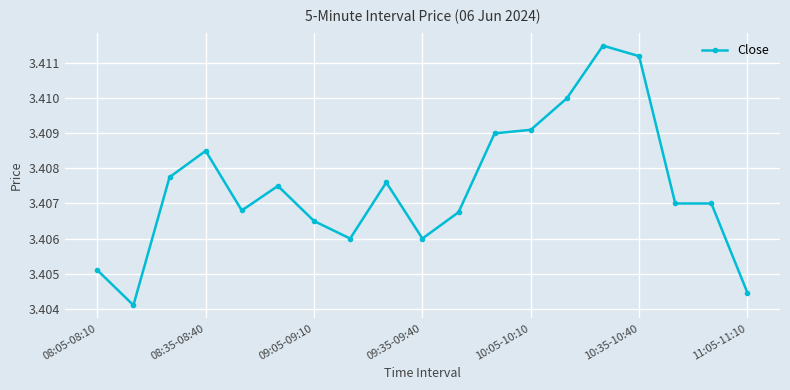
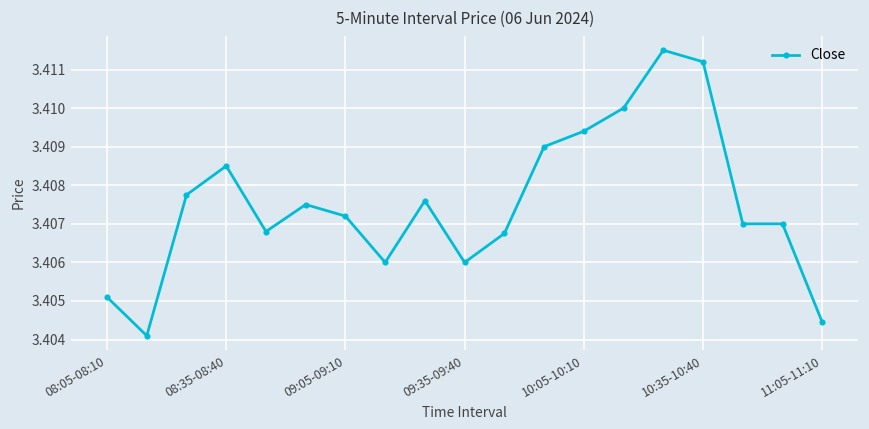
  {
    "08:05-08:10": 3.4051,
    "08:35-08:40": 3.4085,
-   "09:05-09:10": 3.4065,
+   "09:05-09:10": 3.4072,
    "09:35-09:40": 3.4060,
-   "10:05-10:10": 3.4091,
+   "10:05-10:10": 3.4094,
    "10:35-10:40": 3.4112,
    "11:05-11:10": 3.4045
  }
